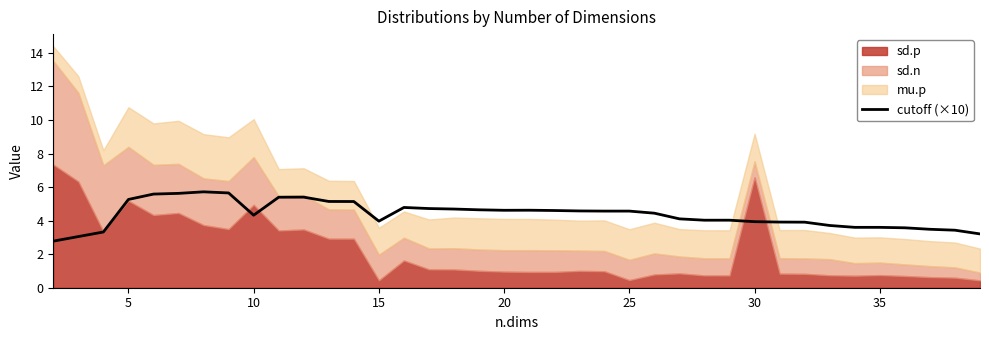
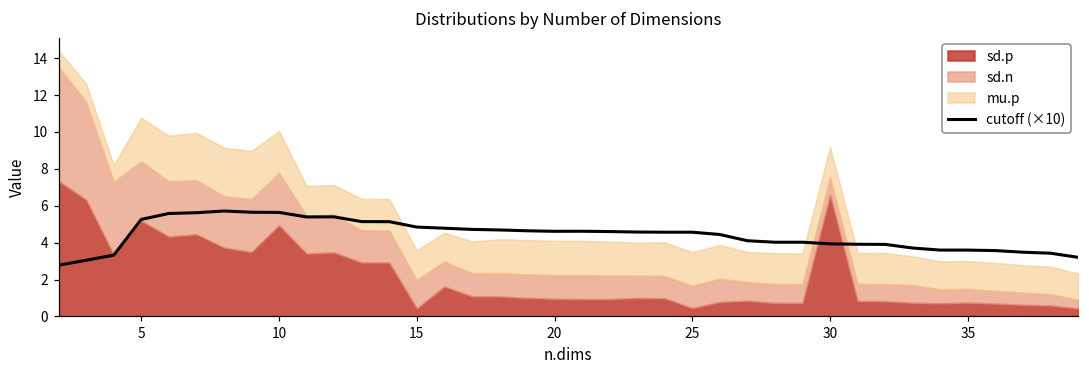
  {
    "cutoff (×10)": {
-     "10": 4.3,
-     "15": 4.0,
+     "10": 5.6,
+     "15": 4.8,
      "20": 4.6,
      "25": 4.6,
      "30": 3.9,
      "35": 3.6
    },
    "sd.p": {
      "10": 4.9,
      "15": 0.4,
      "20": 1.0,
      "25": 0.5,
      "30": 6.6,
      "35": 0.8
    }
  }
